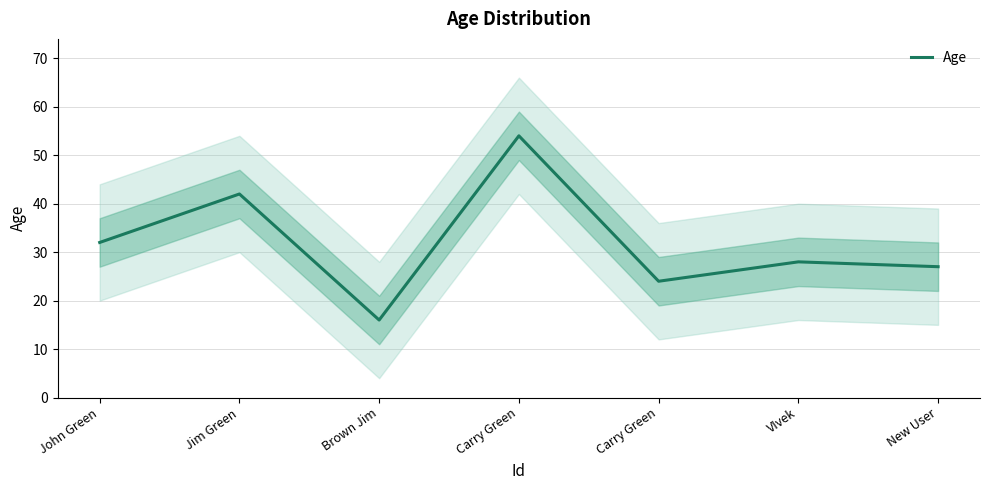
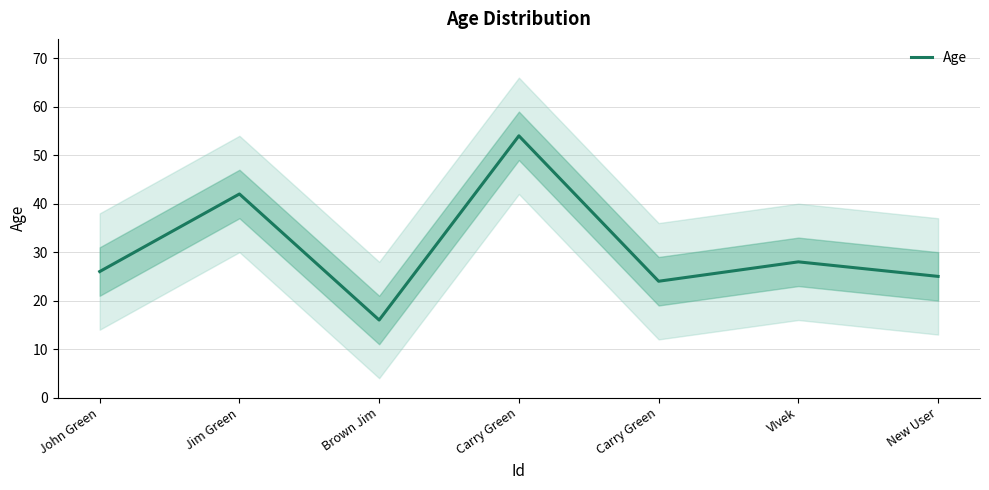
  {
    "Age": {
-     "John Green": 32,
+     "John Green": 26,
      "Jim Green": 42,
      "Brown Jim": 16,
      "VIvek": 28,
-     "New User": 27
+     "New User": 25
    }
  }
